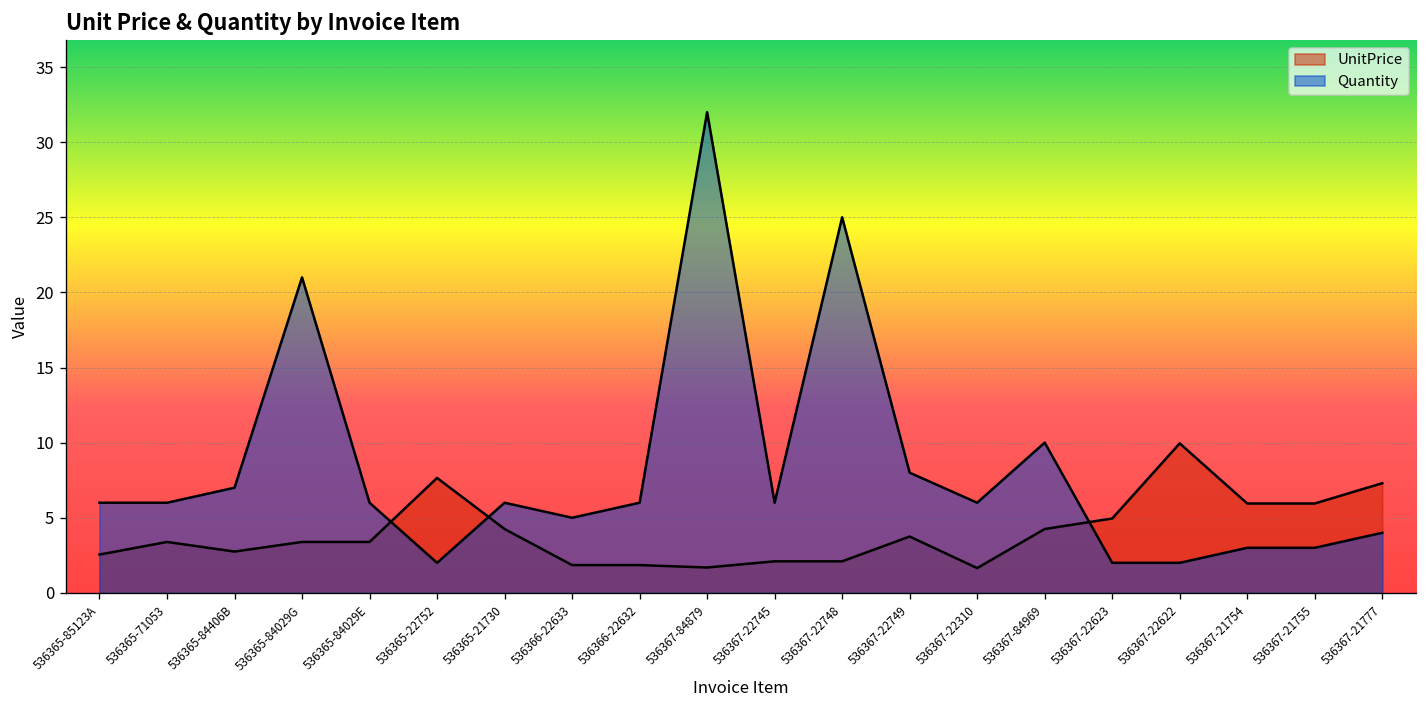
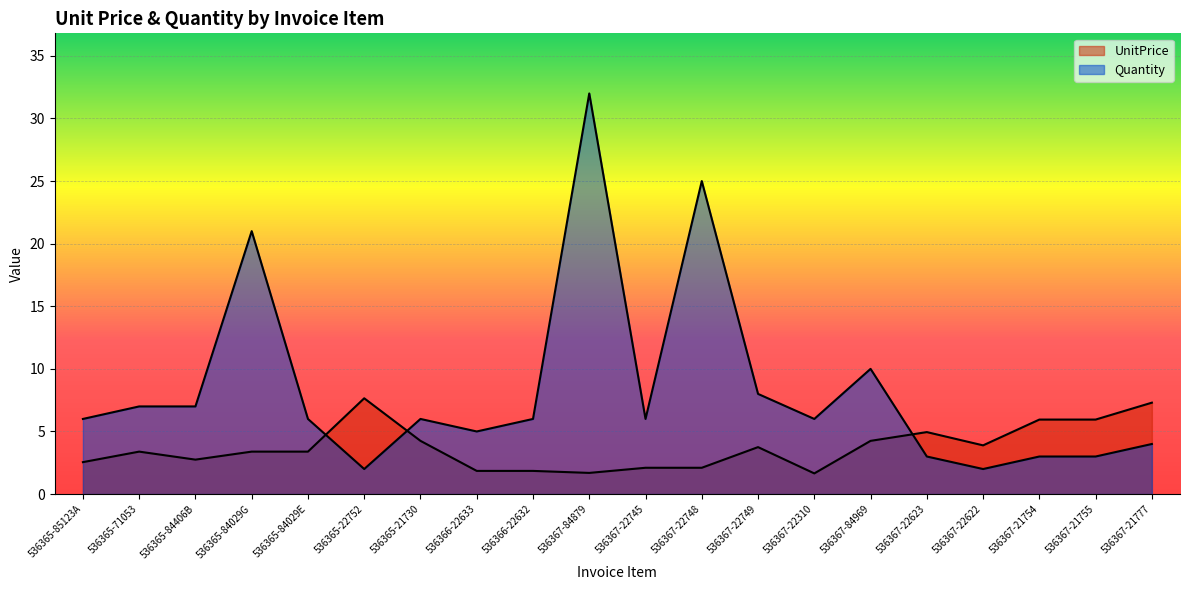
  {
    "UnitPrice": {
      "536365-85123A": 2.6,
      "536365-71053": 3.4,
      "536365-84406B": 2.8,
      "536365-84029G": 3.4,
      "536365-84029E": 3.4,
      "536365-22752": 7.7,
      "536365-21730": 4.3,
      "536366-22633": 1.9,
      "536366-22632": 1.9,
      "536367-84879": 1.7,
      "536367-22745": 2.1,
      "536367-22748": 2.1,
      "536367-22749": 3.8,
      "536367-22310": 1.7,
      "536367-84969": 4.3,
      "536367-22623": 5.0,
-     "536367-22622": 10.0,
+     "536367-22622": 3.9,
      "536367-21754": 6.0,
      "536367-21755": 6.0,
      "536367-21777": 7.3
    },
    "Quantity": {
      "536365-85123A": 6,
-     "536365-71053": 6,
+     "536365-71053": 7,
      "536365-84406B": 7,
      "536365-84029G": 21,
      "536365-84029E": 6,
      "536365-22752": 2,
      "536365-21730": 6,
      "536366-22633": 5,
      "536366-22632": 6,
      "536367-84879": 32,
      "536367-22745": 6,
      "536367-22748": 25,
      "536367-22749": 8,
      "536367-22310": 6,
      "536367-84969": 10,
-     "536367-22623": 2,
+     "536367-22623": 3,
      "536367-22622": 2,
      "536367-21754": 3,
      "536367-21755": 3,
      "536367-21777": 4
    }
  }
